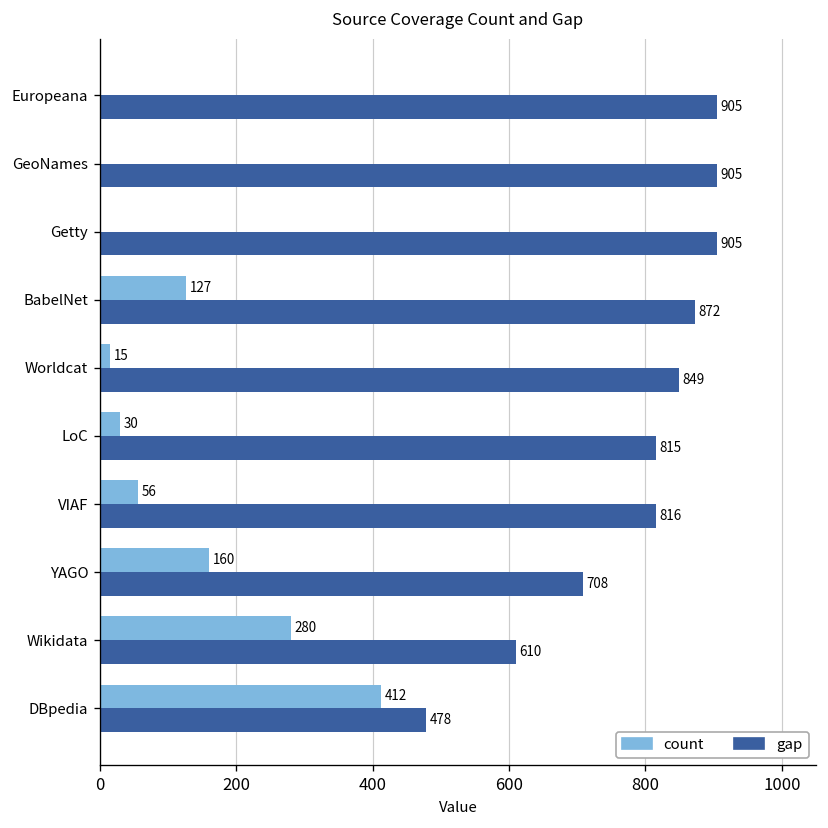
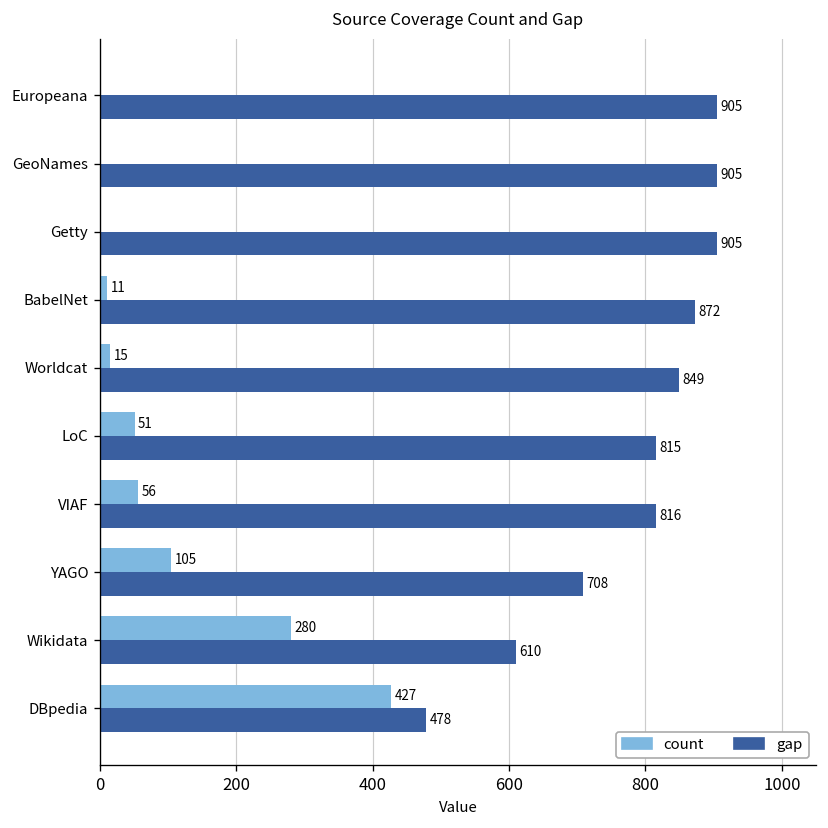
  {
    "count": {
-     "BabelNet": 127,
+     "BabelNet": 11,
      "Worldcat": 15,
-     "LoC": 30,
+     "LoC": 51,
      "VIAF": 56,
-     "YAGO": 160,
+     "YAGO": 105,
      "Wikidata": 280,
-     "DBpedia": 412
+     "DBpedia": 427
    },
    "gap": {
      "Europeana": 905,
      "GeoNames": 905,
      "Getty": 905,
      "BabelNet": 872,
      "Worldcat": 849,
      "LoC": 815,
      "VIAF": 816,
      "YAGO": 708,
      "Wikidata": 610,
      "DBpedia": 478
    }
  }
